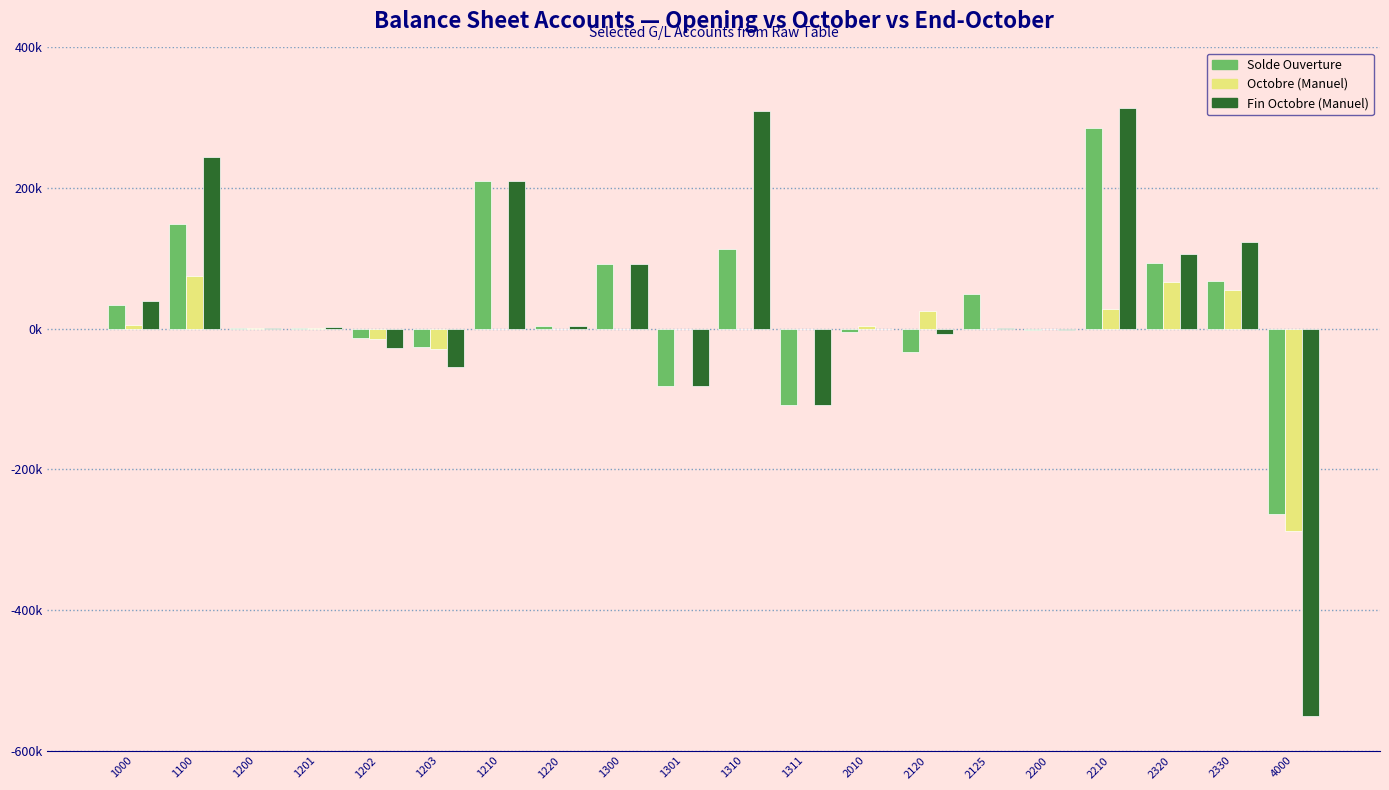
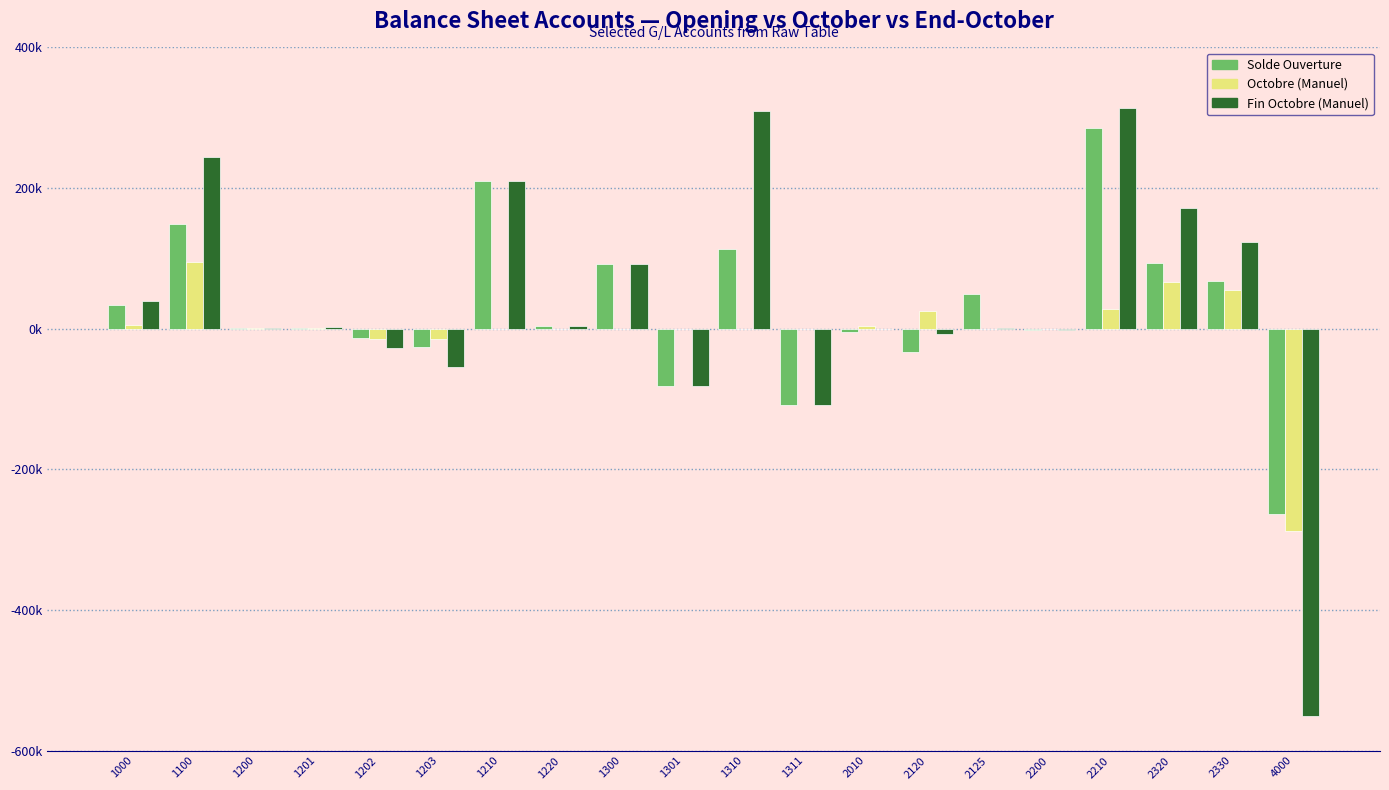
  {
    "Solde Ouverture": {
      "1000": 30000,
      "1100": 150000,
      "1202": -10000,
      "1203": -30000,
      "1210": 210000,
      "1220": 0,
      "1300": 90000,
      "1301": -80000,
      "1310": 110000,
      "1311": -110000,
      "2010": 0,
      "2120": -30000,
      "2125": 50000,
      "2210": 290000,
      "2320": 90000,
      "2330": 70000,
      "4000": -260000
    },
    "Octobre (Manuel)": {
      "1000": 10000,
-     "1100": 80000,
+     "1100": 100000,
      "1202": -10000,
-     "1203": -30000,
+     "1203": -10000,
      "1210": 0,
      "1220": 0,
      "1300": 0,
      "1301": 0,
      "1310": 0,
      "1311": 0,
      "2120": 30000,
      "2210": 30000,
      "2320": 70000,
      "2330": 60000,
      "4000": -290000
    },
    "Fin Octobre (Manuel)": {
      "1000": 40000,
      "1100": 240000,
      "1202": -30000,
      "1203": -50000,
      "1210": 210000,
      "1220": 0,
      "1300": 90000,
      "1301": -80000,
      "1310": 310000,
      "1311": -110000,
      "2120": -10000,
      "2210": 310000,
-     "2320": 110000,
+     "2320": 170000,
      "2330": 120000,
      "4000": -550000
    }
  }
